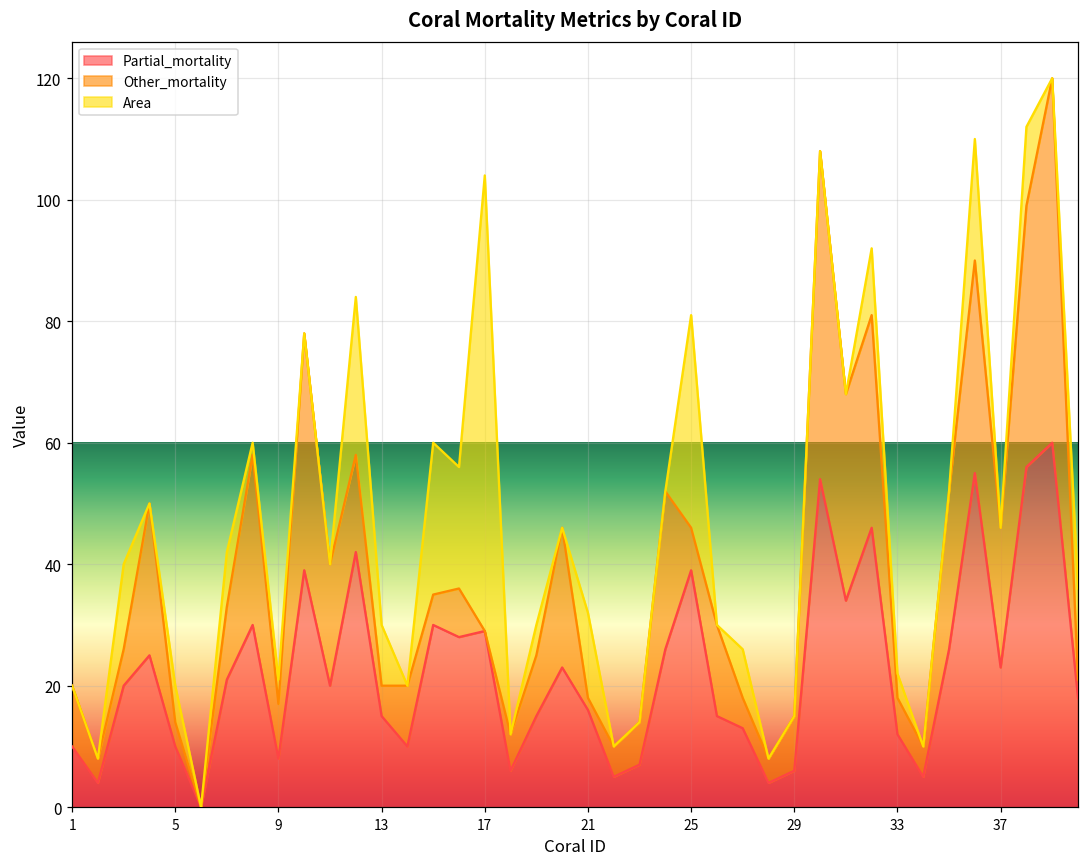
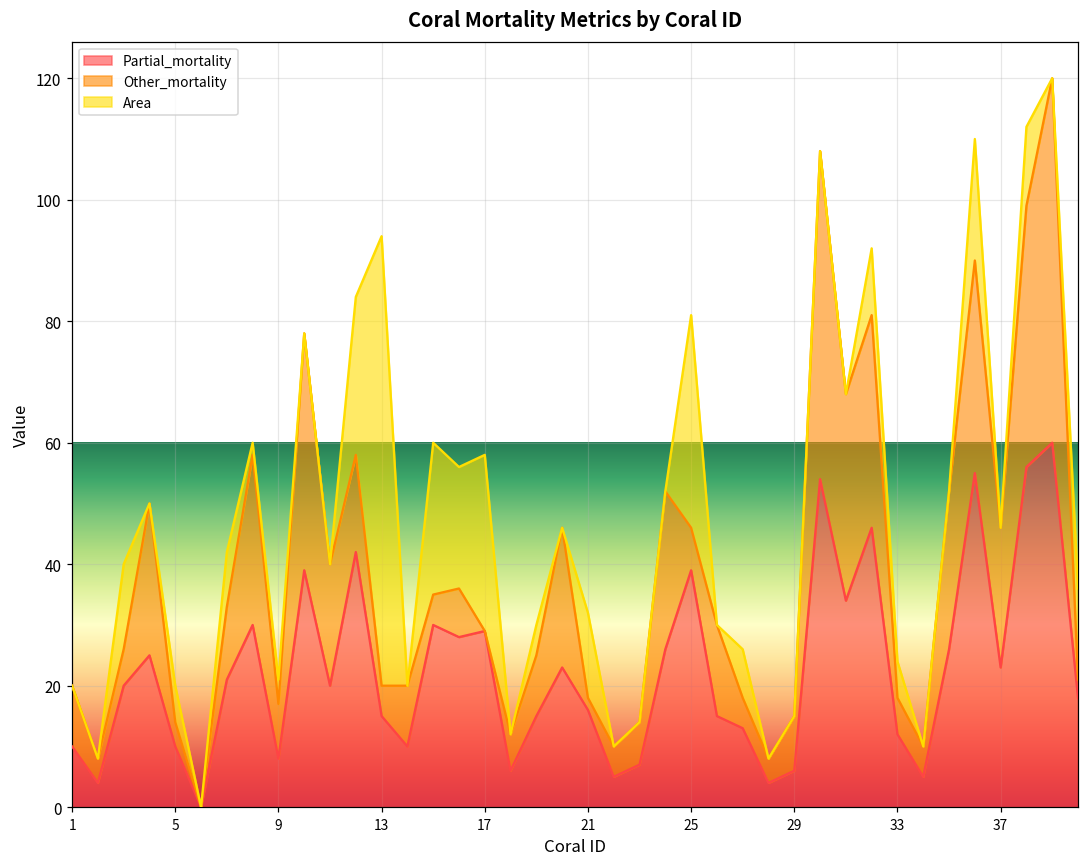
  {
    "Partial_mortality": {
      "1": 10,
      "5": 10,
      "9": 8,
      "13": 15,
      "21": 16,
      "25": 39,
      "29": 6,
      "33": 12,
      "37": 23
    },
    "Other_mortality": {
      "5": 4,
      "9": 9,
      "13": 5,
      "21": 2,
      "25": 7,
      "33": 6
    },
    "Area": {
      "5": 6,
      "9": 4,
-     "13": 10,
-     "17": 75,
+     "13": 74,
+     "17": 29,
      "21": 14,
      "25": 35,
-     "33": 4
+     "33": 6
    }
  }
